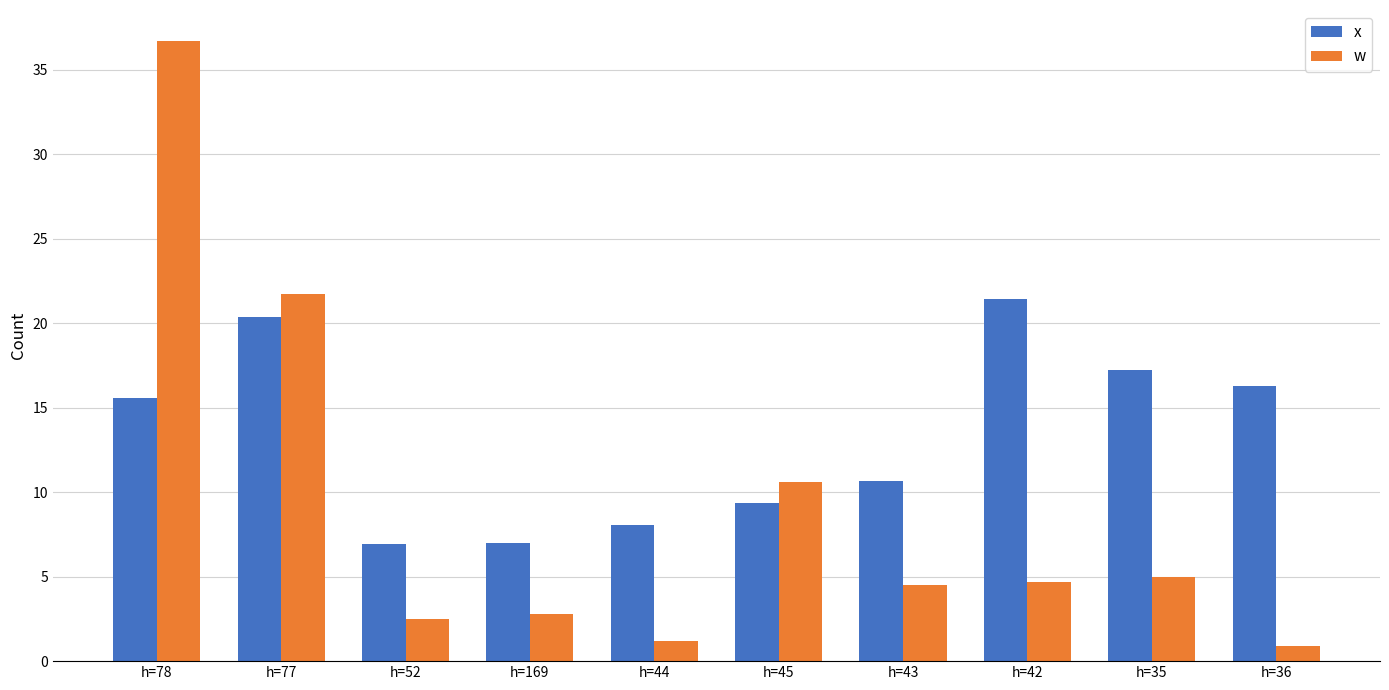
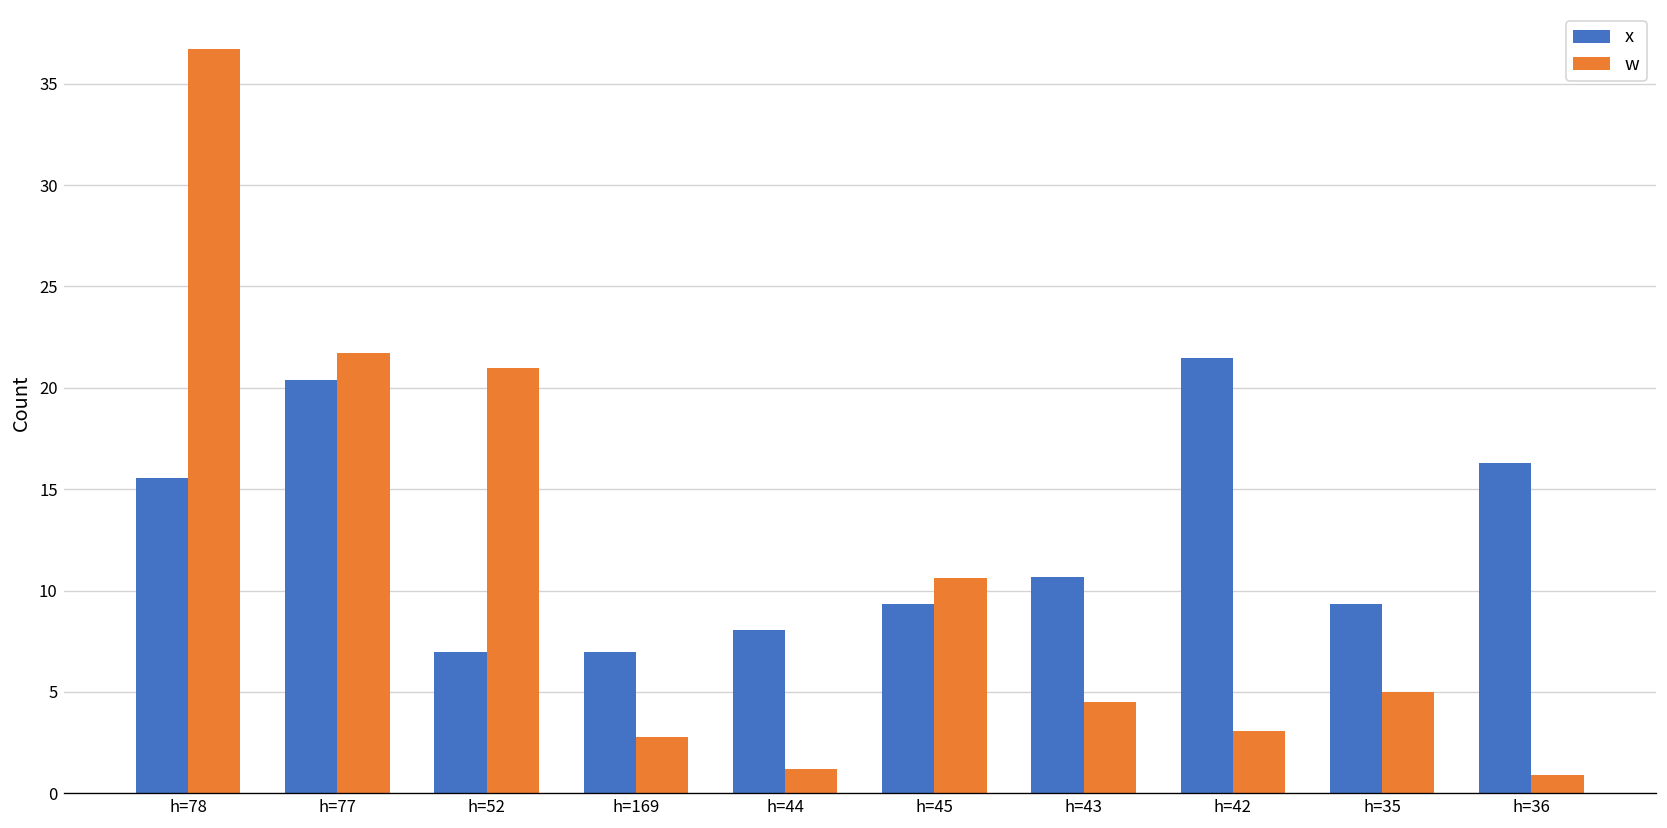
  {
    "x": {
      "h=78": 15.6,
      "h=77": 20.4,
      "h=52": 7.0,
      "h=169": 7.0,
      "h=44": 8.1,
      "h=45": 9.3,
      "h=43": 10.7,
      "h=42": 21.5,
-     "h=35": 17.2,
+     "h=35": 9.4,
      "h=36": 16.3
    },
    "w": {
      "h=78": 36.7,
      "h=77": 21.7,
-     "h=52": 2.5,
+     "h=52": 21.0,
      "h=169": 2.8,
      "h=44": 1.2,
      "h=45": 10.6,
      "h=43": 4.5,
-     "h=42": 4.7,
+     "h=42": 3.1,
      "h=35": 5.0,
      "h=36": 0.9
    }
  }
